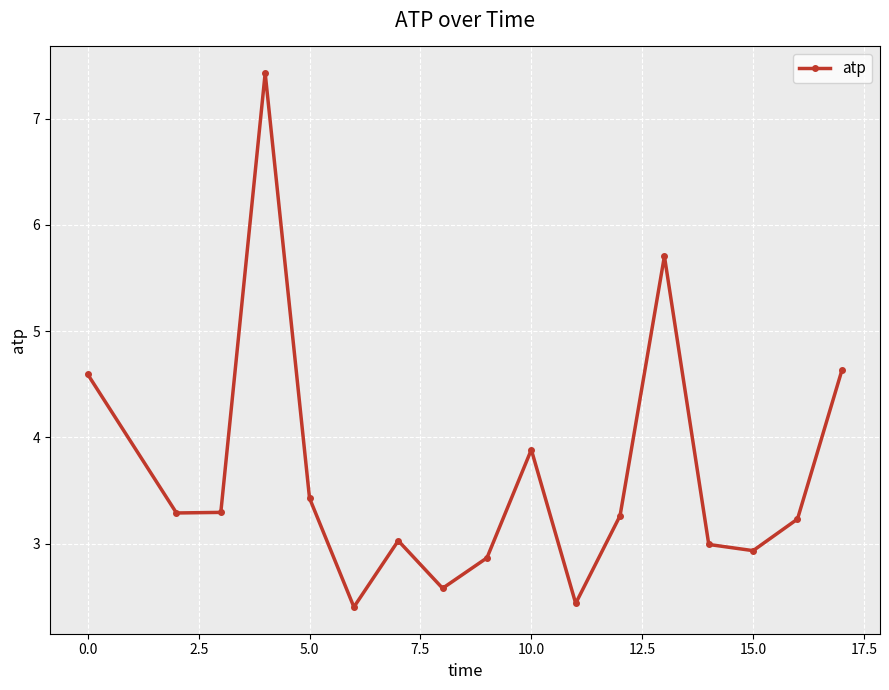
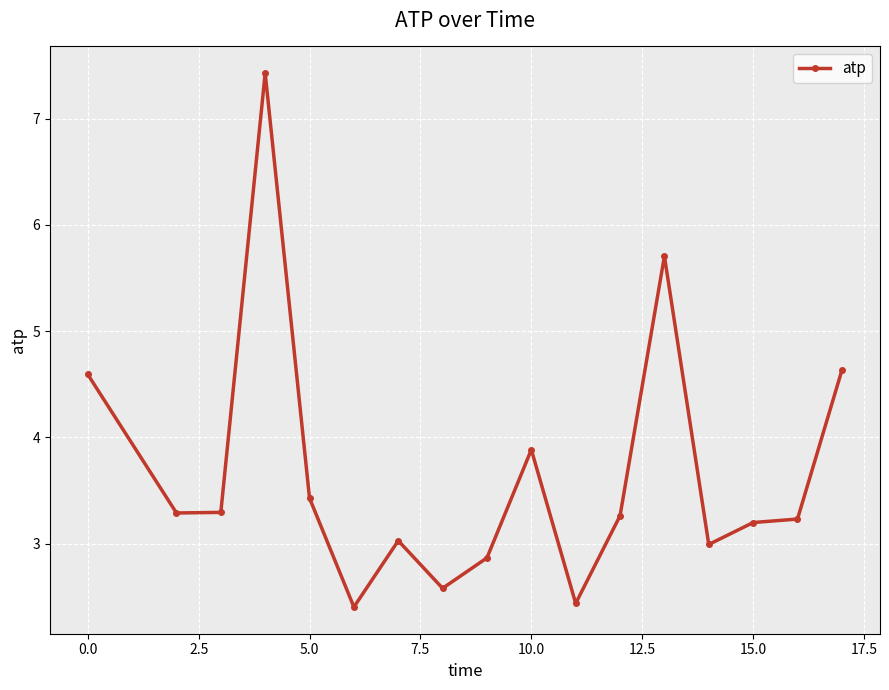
  {
    "0.0": 4.59,
    "5.0": 3.43,
    "10.0": 3.88,
-   "15.0": 2.93
+   "15.0": 3.20
  }
